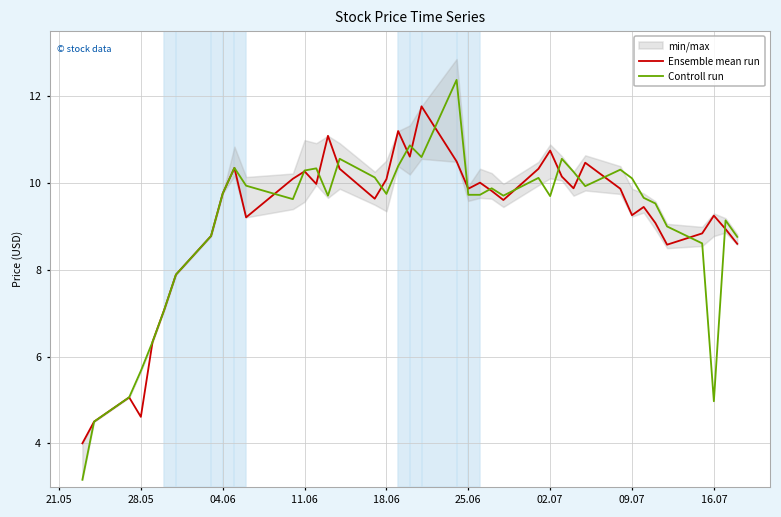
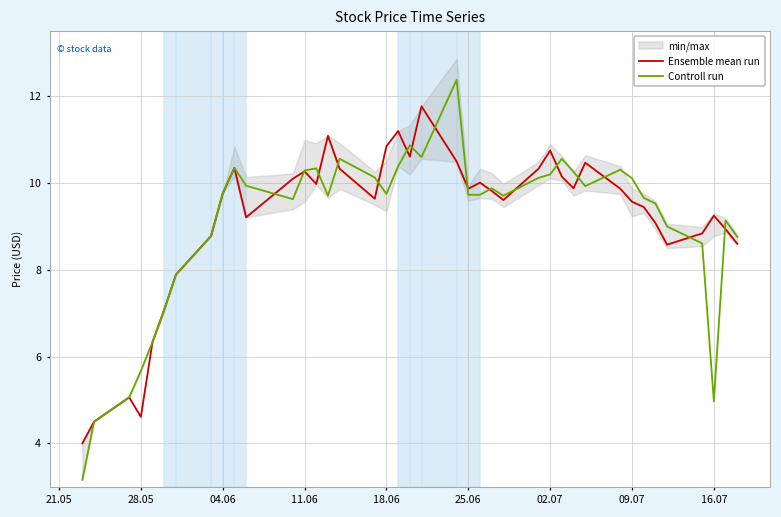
  {
    "Ensemble mean run": {
      "28.05": 4.6,
-     "18.06": 10.1,
+     "18.06": 10.9,
      "02.07": 10.8,
-     "09.07": 9.3
+     "09.07": 9.6
    },
    "Controll run": {
      "18.06": 9.8,
      "25.06": 9.7,
-     "02.07": 9.7,
+     "02.07": 10.2,
      "09.07": 10.1,
      "16.07": 5.0
    }
  }
